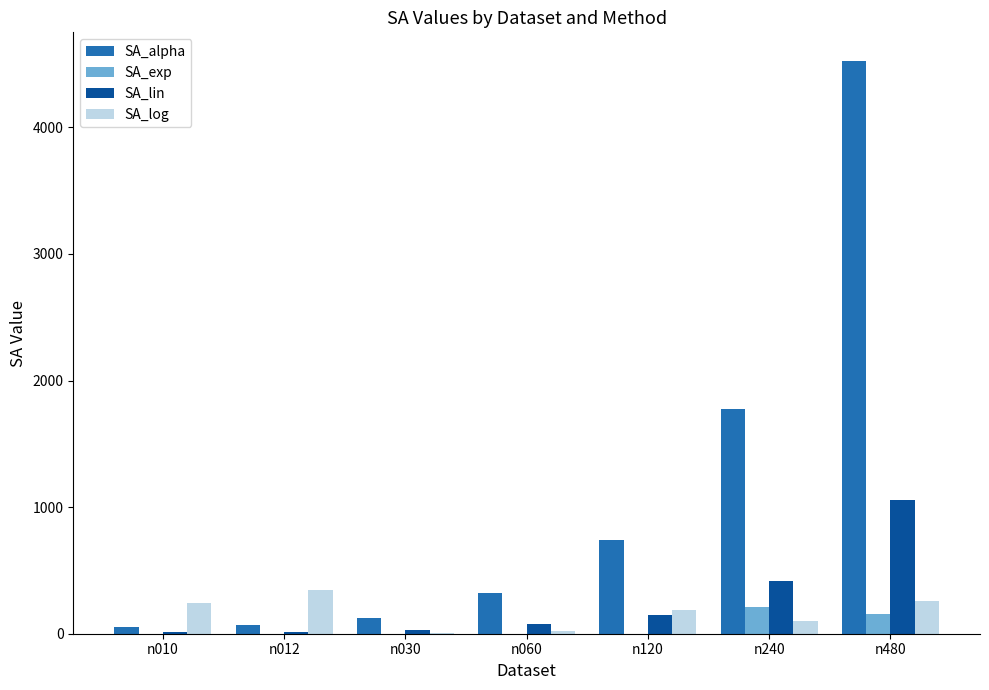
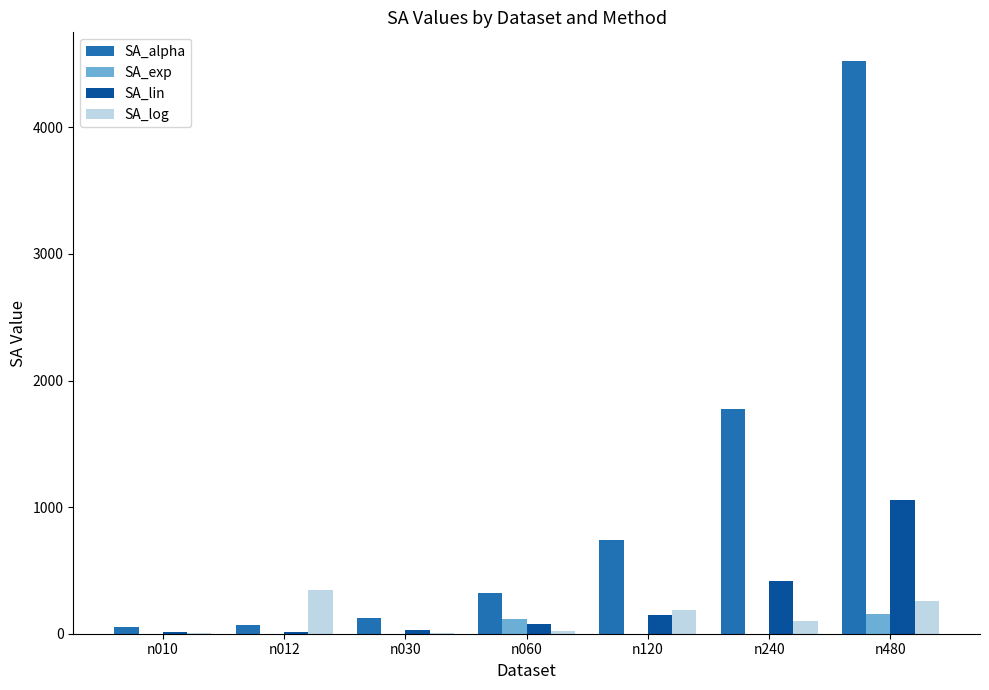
  {
    "SA_exp": {
-     "n060": 0,
-     "n240": 210,
+     "n060": 110,
+     "n240": 0,
      "n480": 160
    },
    "SA_log": {
-     "n010": 250,
+     "n010": 0,
      "n012": 340,
      "n120": 190,
      "n240": 100,
      "n480": 260
    }
  }
